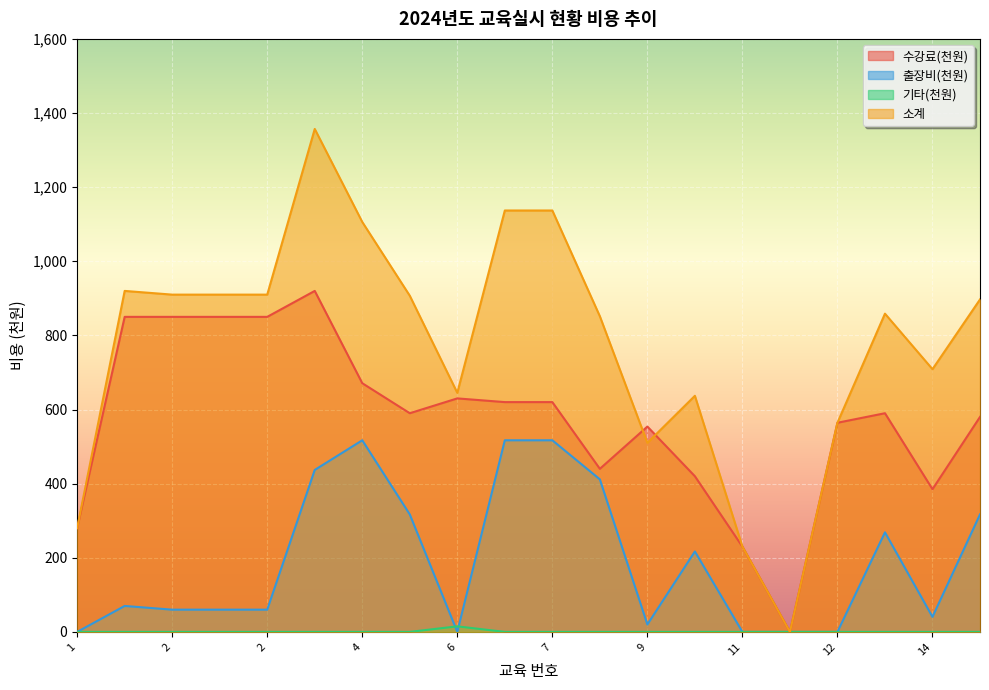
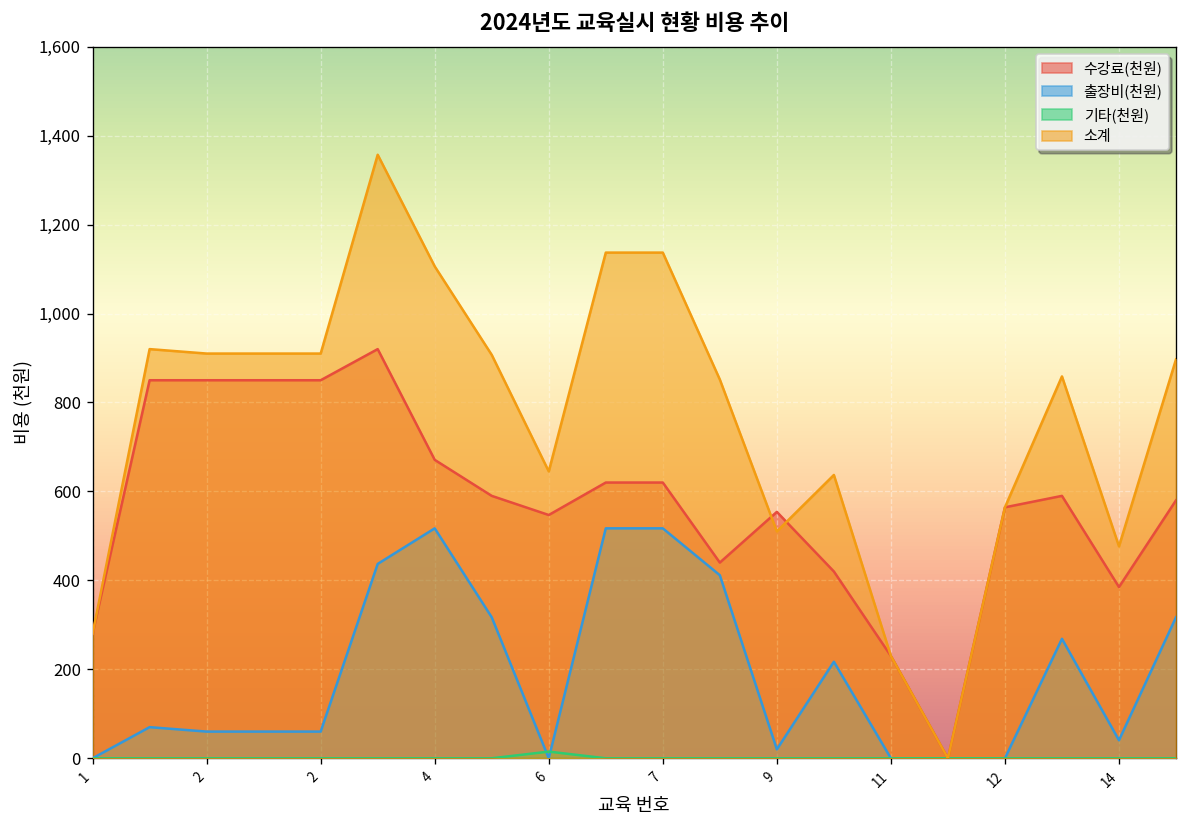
  {
    "수강료(천원)": {
      "4": "670",
-     "6": "630",
+     "6": "550",
      "9": "550",
      "14": "390"
    },
    "출장비(천원)": {
      "4": "520",
      "6": "0",
      "9": "20",
      "14": "40"
    },
    "기타(천원)": {
      "4": "0",
      "6": "20",
      "9": "0",
      "14": "0"
    },
    "소계": {
      "4": "1,110",
      "6": "650",
      "9": "510",
-     "14": "710"
+     "14": "480"
    }
  }
